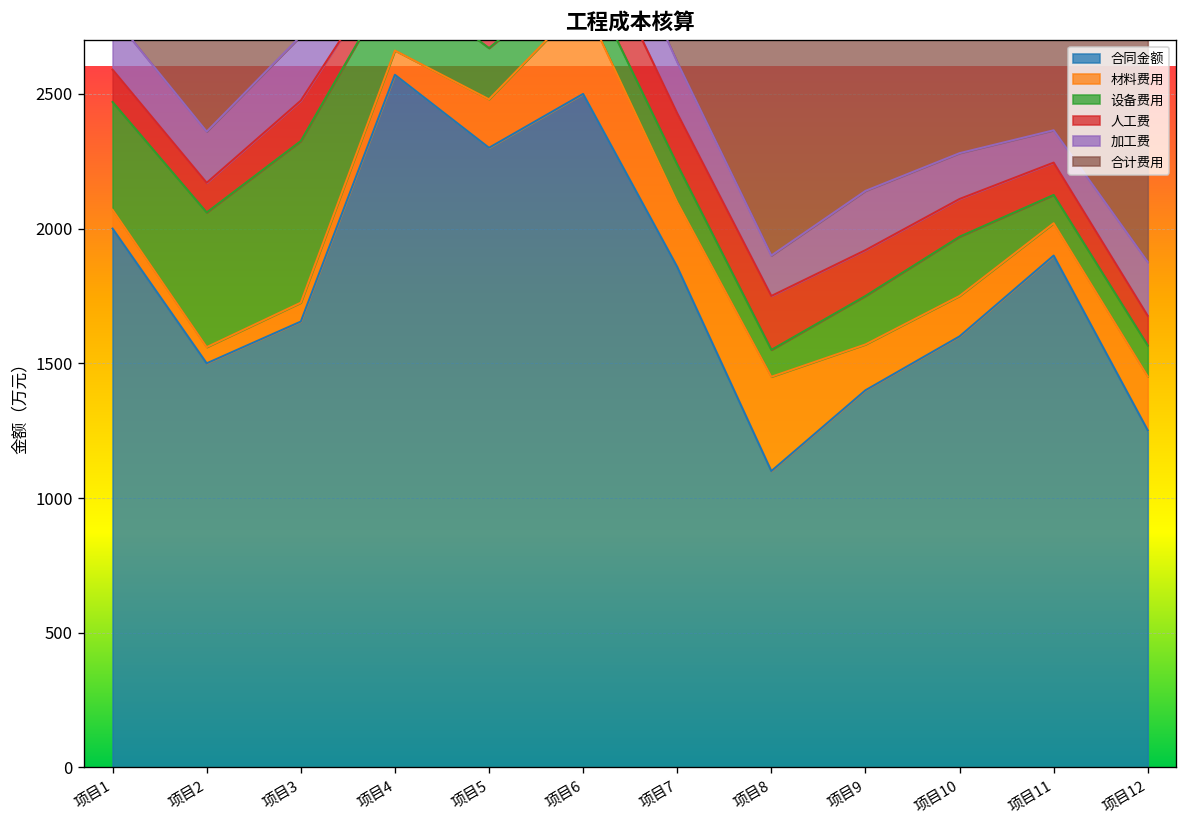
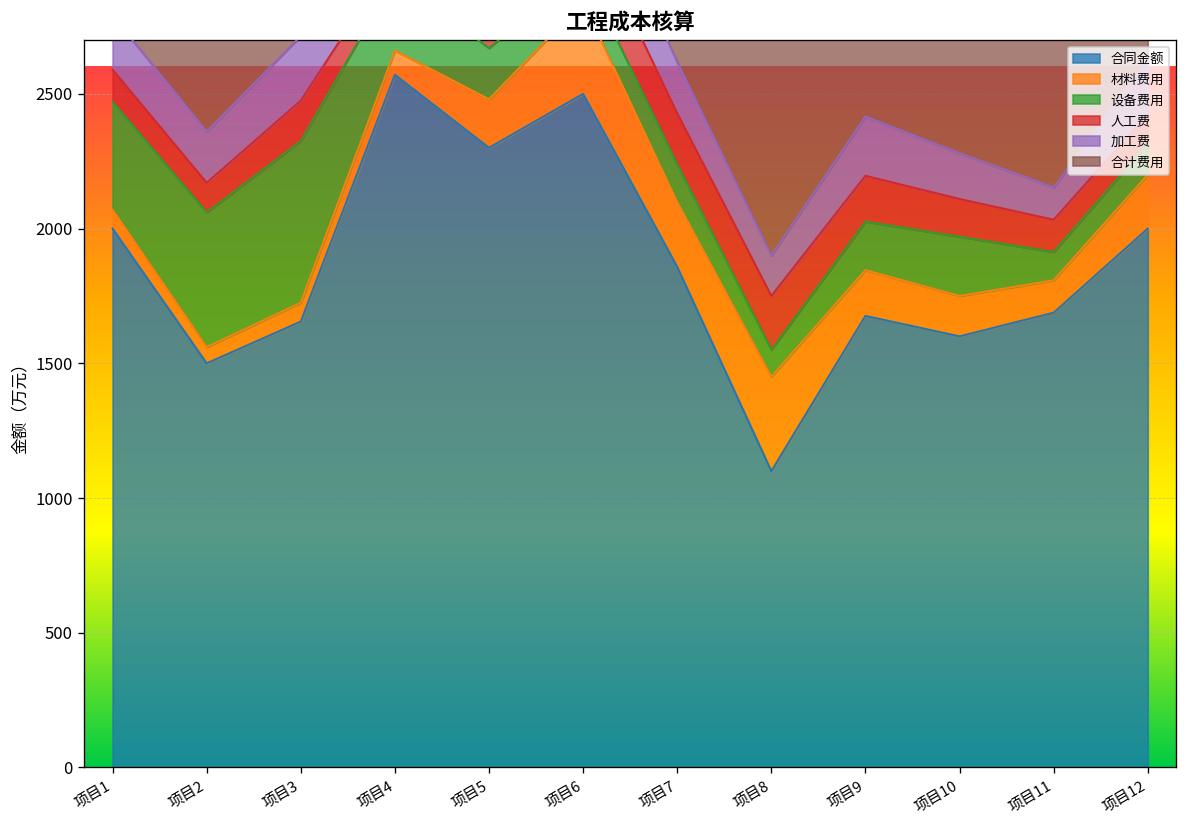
  {
    "合同金额": {
      "项目1": 2000,
      "项目2": 1500,
      "项目3": 1660,
      "项目4": 2570,
      "项目5": 2300,
      "项目6": 2500,
      "项目7": 1860,
      "项目8": 1100,
-     "项目9": 1400,
+     "项目9": 1680,
      "项目10": 1600,
-     "项目11": 1900,
-     "项目12": 1250
+     "项目11": 1690,
+     "项目12": 2000
    },
    "材料费用": {
      "项目1": 70,
      "项目2": 60,
      "项目3": 70,
      "项目4": 90,
      "项目5": 180,
      "项目7": 240,
      "项目8": 350,
      "项目9": 170,
      "项目10": 150,
      "项目11": 120,
      "项目12": 200
    },
    "设备费用": {
      "项目1": 400,
      "项目2": 500,
      "项目3": 600,
      "项目5": 190,
      "项目7": 140,
      "项目8": 100,
      "项目9": 180,
      "项目10": 220,
      "项目11": 110
    },
    "人工费": {
      "项目1": 120,
      "项目2": 110,
      "项目3": 150,
      "项目7": 190,
      "项目8": 200,
      "项目9": 170,
      "项目10": 140,
      "项目11": 120
    },
    "加工费": {
      "项目2": 190,
      "项目7": 190,
      "项目8": 150,
      "项目9": 220,
      "项目10": 170,
      "项目11": 120
    }
  }
